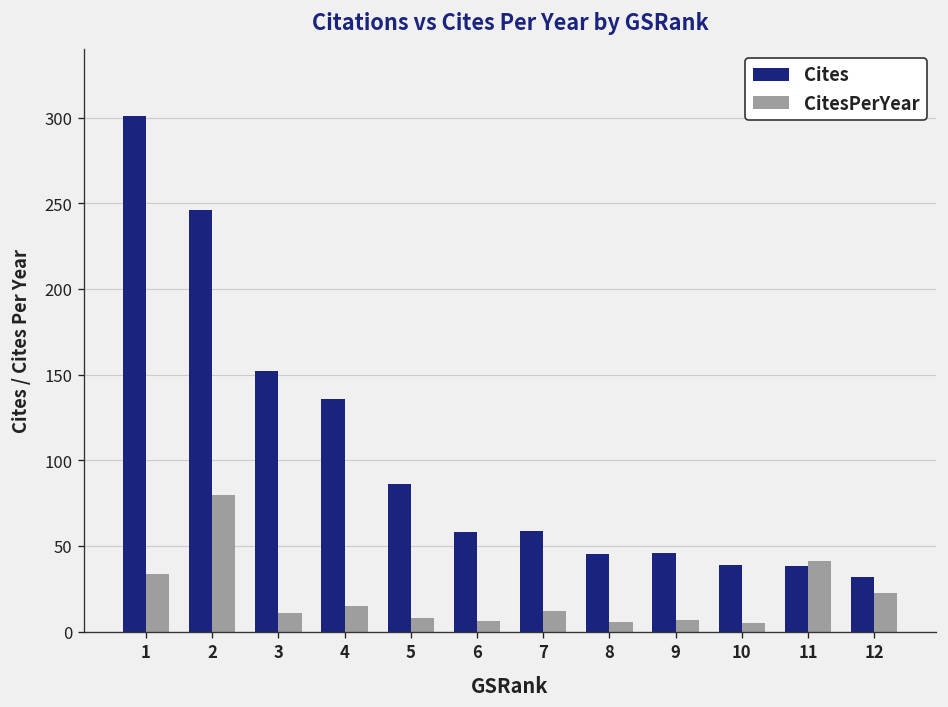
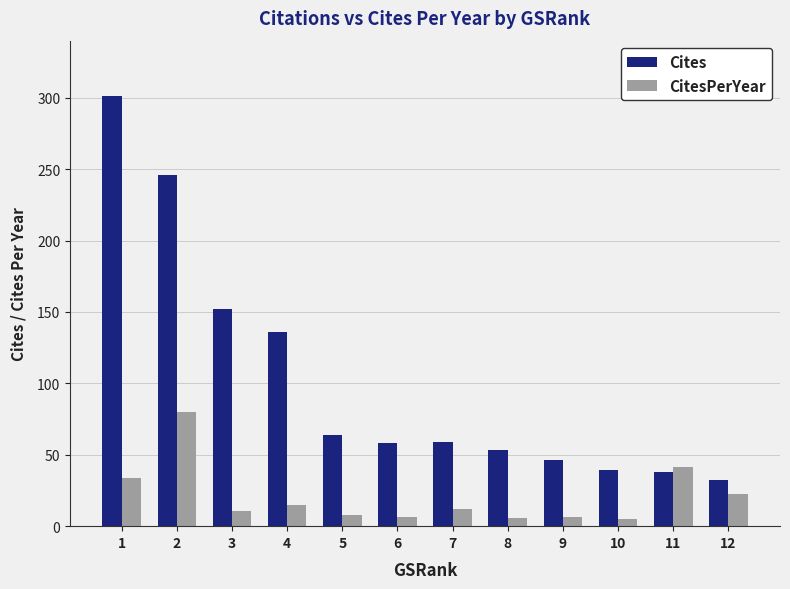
  {
    "Cites": {
      "1": 301,
      "2": 246,
      "3": 152,
      "4": 136,
-     "5": 86,
+     "5": 64,
      "6": 58,
      "7": 59,
-     "8": 45,
+     "8": 53,
      "9": 46,
      "10": 39,
      "11": 38,
      "12": 32
    },
    "CitesPerYear": {
      "1": 33,
      "2": 80,
      "3": 11,
      "4": 15,
      "5": 8,
      "6": 6,
      "7": 12,
      "8": 6,
      "9": 7,
      "10": 5,
      "11": 41,
      "12": 23
    }
  }
